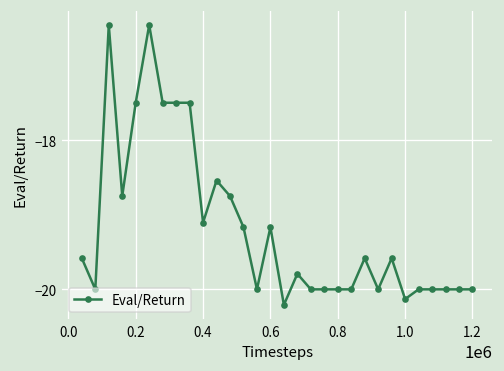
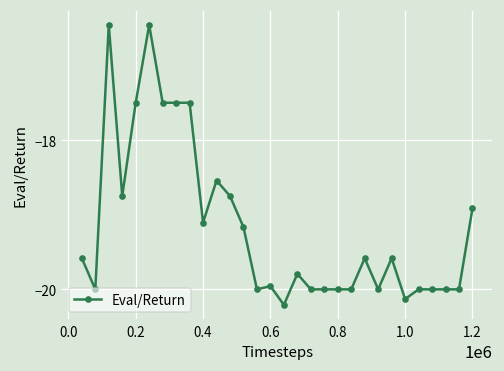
  {
    "0.2": -17.5,
    "0.4": -19.1,
-   "0.6": -19.2,
+   "0.6": -20.0,
    "0.8": -20.0,
    "1.0": -20.1,
-   "1.2": -20.0
+   "1.2": -18.9
  }
